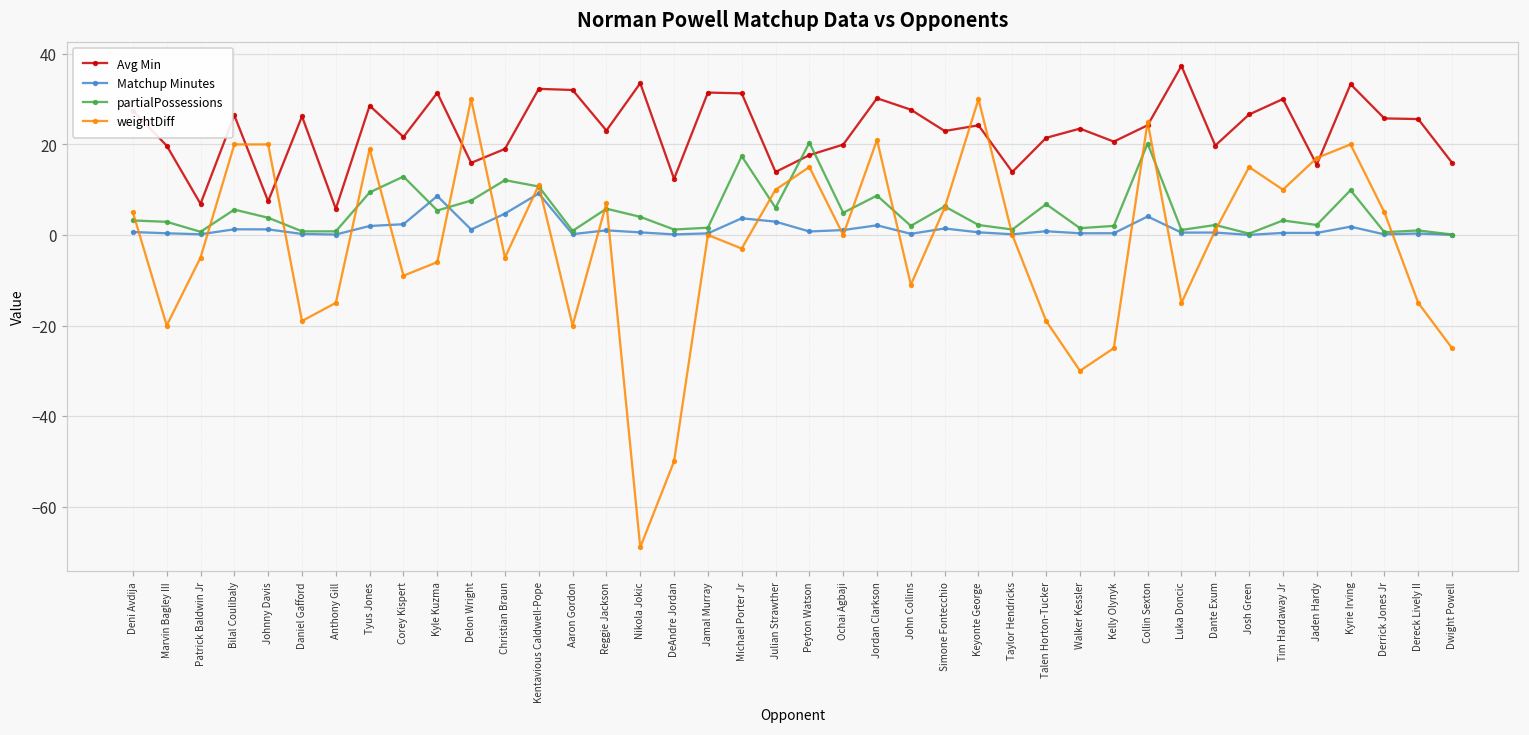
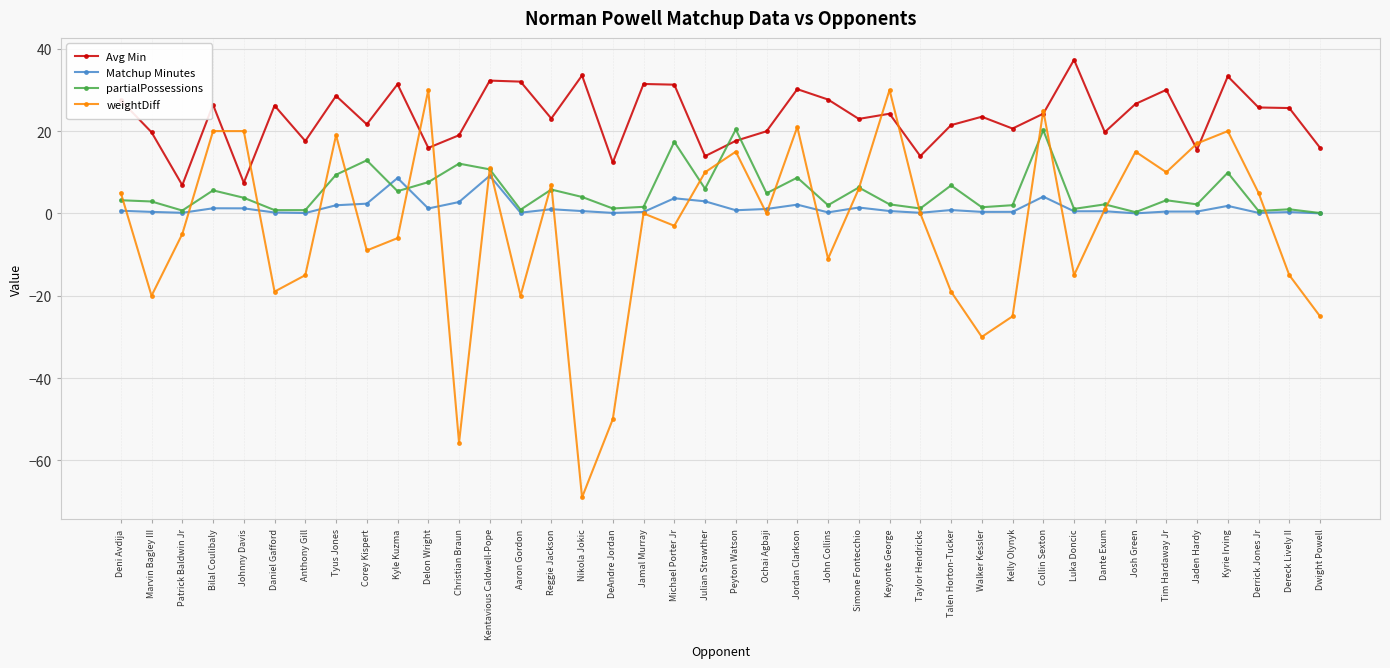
  {
    "Avg Min": {
      "Marvin Bagley III": 20,
      "Patrick Baldwin Jr": 7,
      "Bilal Coulibaly": 26,
      "Johnny Davis": 7,
      "Daniel Gafford": 26,
-     "Anthony Gill": 6,
+     "Anthony Gill": 18,
      "Tyus Jones": 29,
      "Corey Kispert": 22,
      "Kyle Kuzma": 31,
      "Delon Wright": 16,
      "Christian Braun": 19,
      "Kentavious Caldwell-Pope": 32,
      "Aaron Gordon": 32,
      "Reggie Jackson": 23,
      "Nikola Jokic": 34,
      "DeAndre Jordan": 12,
      "Jamal Murray": 31,
      "Michael Porter Jr": 31,
      "Julian Strawther": 14,
      "Peyton Watson": 18,
      "Ochai Agbaji": 20,
      "Jordan Clarkson": 30,
      "John Collins": 28,
      "Simone Fontecchio": 23,
      "Keyonte George": 24,
      "Taylor Hendricks": 14,
      "Talen Horton-Tucker": 21,
      "Walker Kessler": 23,
      "Kelly Olynyk": 21,
      "Collin Sexton": 24,
      "Luka Doncic": 37,
      "Dante Exum": 20,
      "Josh Green": 27,
      "Tim Hardaway Jr": 30,
      "Jaden Hardy": 16,
      "Kyrie Irving": 33,
      "Derrick Jones Jr": 26,
      "Dereck Lively II": 26,
      "Dwight Powell": 16
    },
    "Matchup Minutes": {
      "Deni Avdija": 1,
      "Marvin Bagley III": 0,
      "Bilal Coulibaly": 1,
      "Johnny Davis": 1,
      "Anthony Gill": 0,
      "Tyus Jones": 2,
      "Corey Kispert": 2,
      "Kyle Kuzma": 9,
      "Delon Wright": 1,
-     "Christian Braun": 5,
+     "Christian Braun": 3,
      "Kentavious Caldwell-Pope": 9,
      "Aaron Gordon": 0,
      "Reggie Jackson": 1,
      "Nikola Jokic": 1,
      "DeAndre Jordan": 0,
      "Michael Porter Jr": 4,
      "Julian Strawther": 3,
      "Peyton Watson": 1,
      "Ochai Agbaji": 1,
      "Jordan Clarkson": 2,
      "John Collins": 0,
      "Simone Fontecchio": 1,
      "Keyonte George": 1,
      "Talen Horton-Tucker": 1,
      "Walker Kessler": 0,
      "Kelly Olynyk": 0,
      "Collin Sexton": 4,
      "Tim Hardaway Jr": 0,
      "Jaden Hardy": 0,
      "Kyrie Irving": 2,
      "Dereck Lively II": 0
    },
    "partialPossessions": {
      "Deni Avdija": 3,
      "Marvin Bagley III": 3,
      "Bilal Coulibaly": 6,
      "Johnny Davis": 4,
      "Anthony Gill": 1,
      "Tyus Jones": 9,
      "Corey Kispert": 13,
      "Kyle Kuzma": 5,
      "Delon Wright": 8,
      "Christian Braun": 12,
      "Aaron Gordon": 1,
      "Reggie Jackson": 6,
      "Nikola Jokic": 4,
      "DeAndre Jordan": 1,
      "Jamal Murray": 2,
      "Michael Porter Jr": 17,
      "Julian Strawther": 6,
      "Peyton Watson": 20,
      "Ochai Agbaji": 5,
      "Jordan Clarkson": 9,
      "John Collins": 2,
      "Keyonte George": 2,
      "Taylor Hendricks": 1,
      "Talen Horton-Tucker": 7,
      "Walker Kessler": 2,
      "Kelly Olynyk": 2,
      "Collin Sexton": 20,
      "Dante Exum": 2,
      "Tim Hardaway Jr": 3,
      "Jaden Hardy": 2,
      "Kyrie Irving": 10,
      "Dereck Lively II": 1
    },
    "weightDiff": {
      "Deni Avdija": 5,
      "Marvin Bagley III": -20,
      "Patrick Baldwin Jr": -5,
      "Bilal Coulibaly": 20,
      "Johnny Davis": 20,
      "Daniel Gafford": -19,
      "Anthony Gill": -15,
      "Tyus Jones": 19,
      "Corey Kispert": -9,
      "Kyle Kuzma": -6,
      "Delon Wright": 30,
-     "Christian Braun": -5,
+     "Christian Braun": -56,
      "Aaron Gordon": -20,
      "Reggie Jackson": 7,
      "Nikola Jokic": -69,
      "DeAndre Jordan": -50,
      "Michael Porter Jr": -3,
      "Julian Strawther": 10,
      "Peyton Watson": 15,
      "Ochai Agbaji": 0,
      "Jordan Clarkson": 21,
      "John Collins": -11,
      "Keyonte George": 30,
      "Talen Horton-Tucker": -19,
      "Walker Kessler": -30,
      "Kelly Olynyk": -25,
      "Collin Sexton": 25,
      "Luka Doncic": -15,
      "Josh Green": 15,
      "Tim Hardaway Jr": 10,
      "Jaden Hardy": 17,
      "Kyrie Irving": 20,
      "Derrick Jones Jr": 5,
      "Dereck Lively II": -15,
      "Dwight Powell": -25
    }
  }
